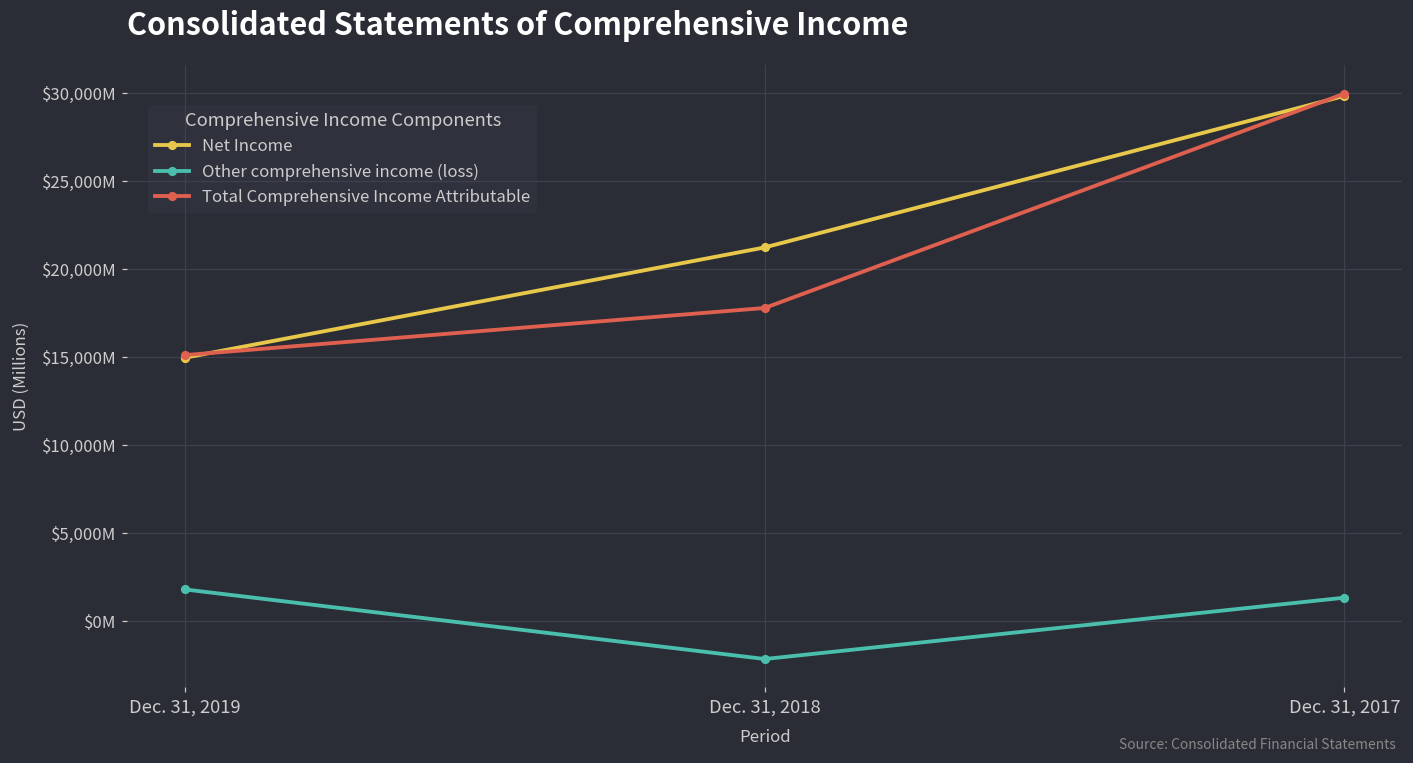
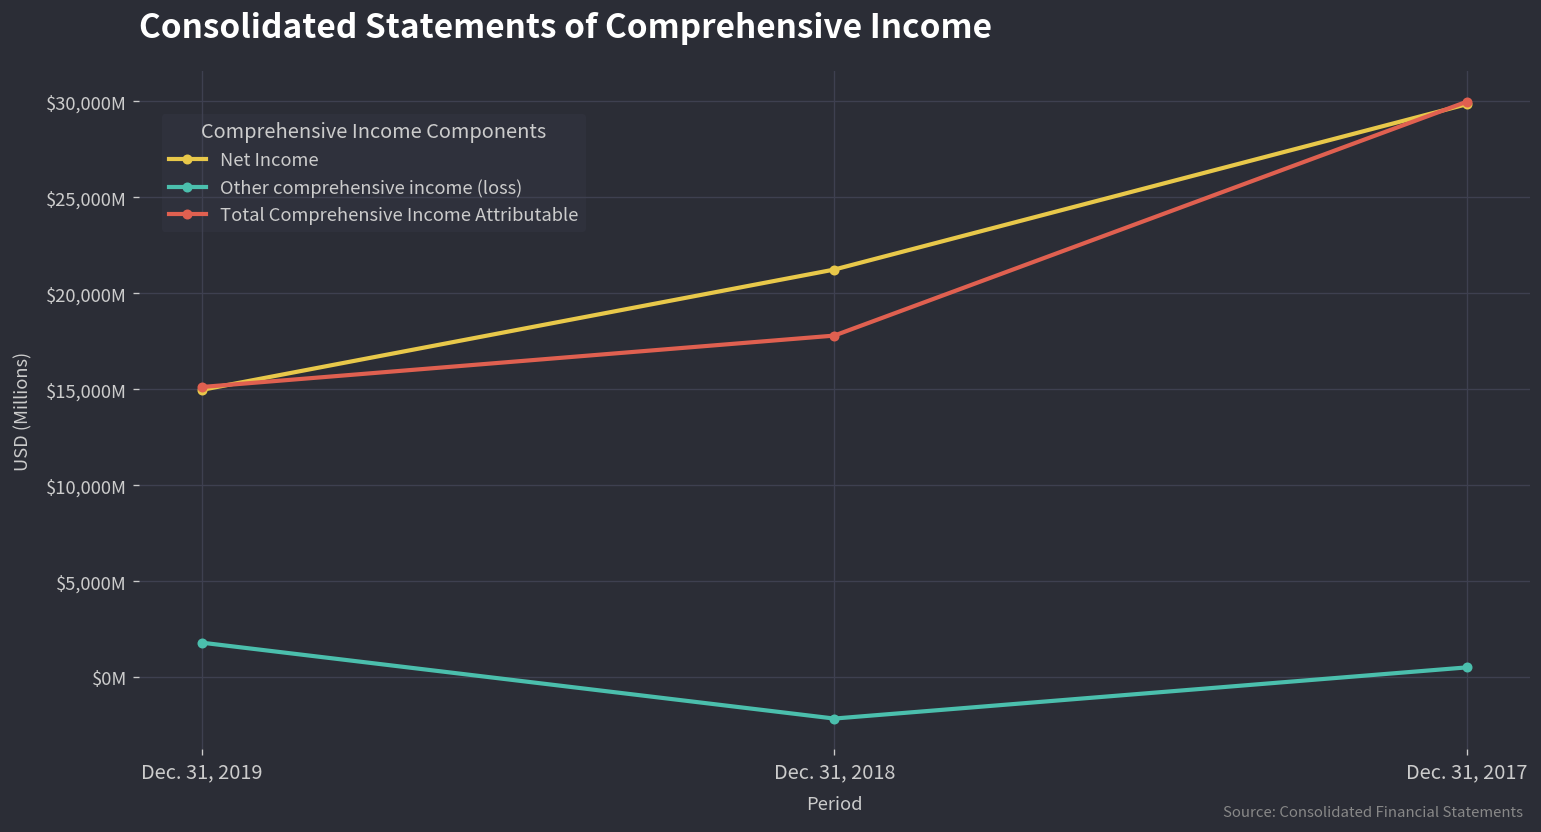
  {
    "Net Income": {
      "Dec. 31, 2018": "$21,200,000,000"
    },
    "Other comprehensive income (loss)": {
      "Dec. 31, 2019": "$1,800,000,000",
      "Dec. 31, 2018": "$-2,100,000,000",
-     "Dec. 31, 2017": "$1,300,000,000"
+     "Dec. 31, 2017": "$500,000,000"
    },
    "Total Comprehensive Income Attributable": {
      "Dec. 31, 2018": "$17,800,000,000"
    }
  }
